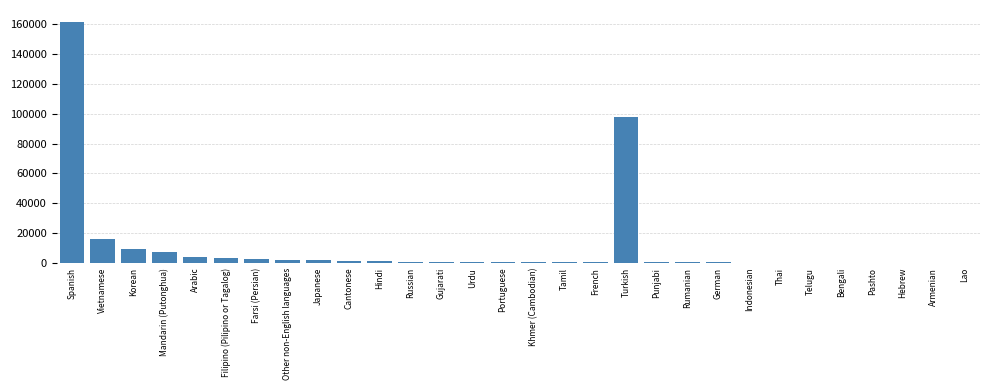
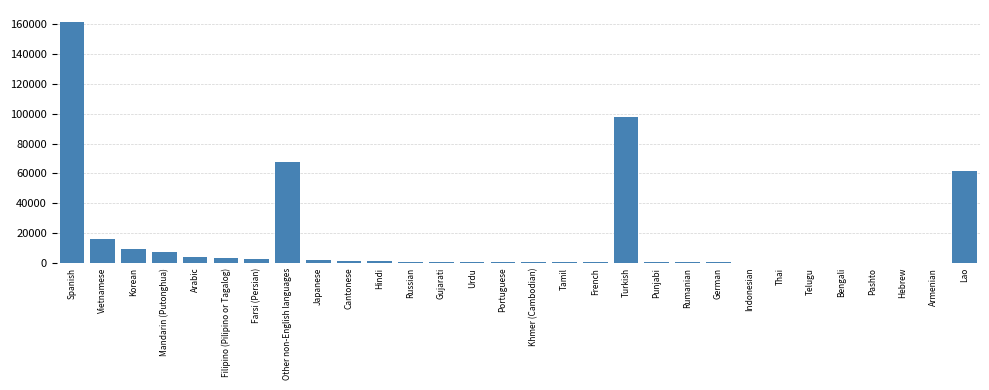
  {
    "Spanish": 162000,
    "Vietnamese": 16000,
    "Korean": 9000,
    "Mandarin (Putonghua)": 7000,
    "Arabic": 4000,
    "Filipino (Pilipino or Tagalog)": 3000,
    "Farsi (Persian)": 3000,
-   "Other non-English languages": 2000,
+   "Other non-English languages": 68000,
    "Japanese": 2000,
    "Turkish": 98000,
-   "Lao": 0
+   "Lao": 62000
  }
